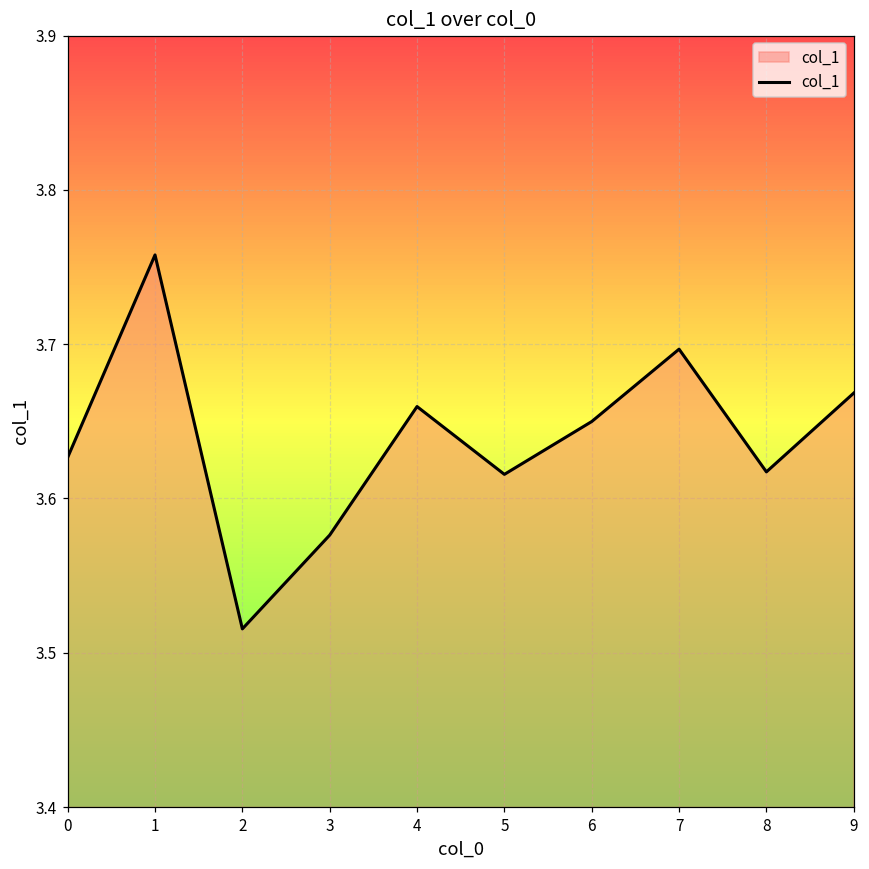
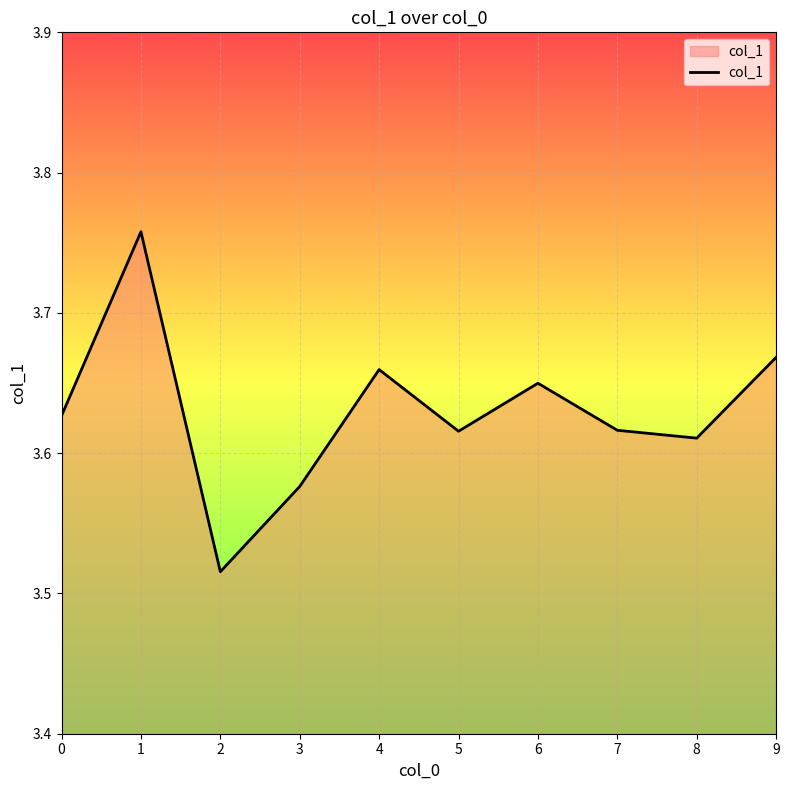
  {
    "0": 3.627,
    "1": 3.758,
    "2": 3.515,
    "3": 3.576,
    "4": 3.660,
    "5": 3.616,
    "6": 3.650,
-   "7": 3.697,
-   "8": 3.617,
+   "7": 3.616,
+   "8": 3.611,
    "9": 3.668
  }
